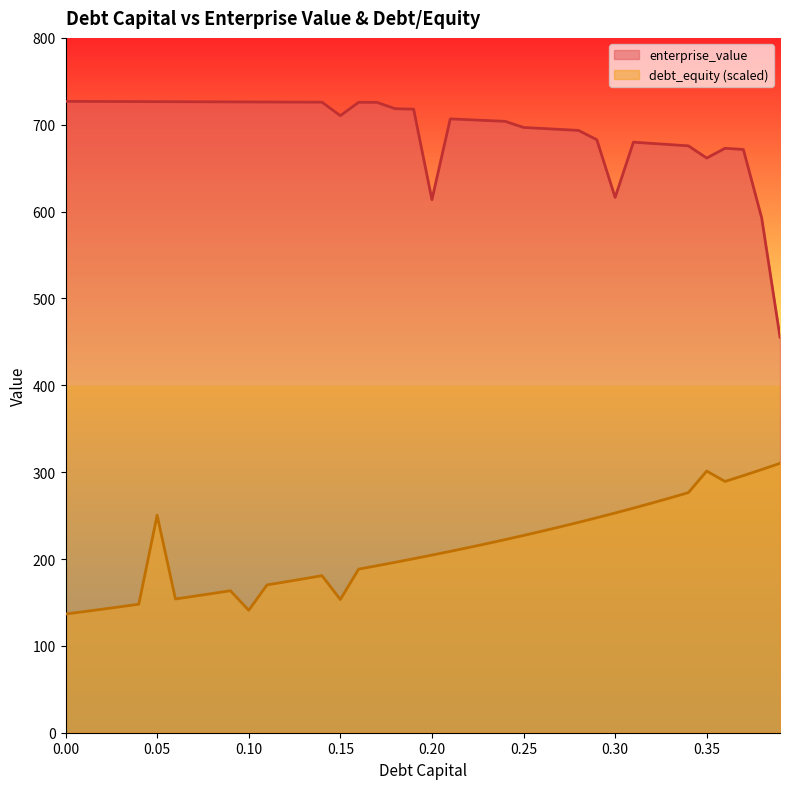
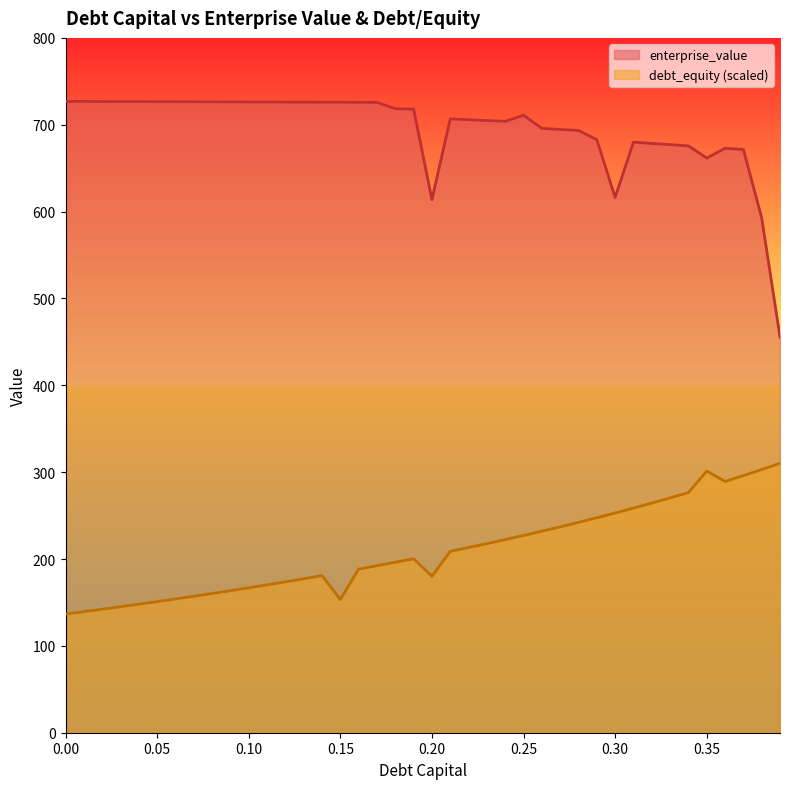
  {
    "enterprise_value": {
      "0.00": 730,
      "0.05": 730,
      "0.10": 730,
-     "0.15": 710,
+     "0.15": 730,
      "0.20": 610,
-     "0.25": 700,
+     "0.25": 710,
      "0.30": 620,
      "0.35": 660
    },
    "debt_equity (scaled)": {
      "0.00": 140,
-     "0.05": 250,
-     "0.10": 140,
+     "0.05": 150,
+     "0.10": 170,
      "0.15": 150,
-     "0.20": 200,
+     "0.20": 180,
      "0.25": 230,
      "0.30": 250,
      "0.35": 300
    }
  }
